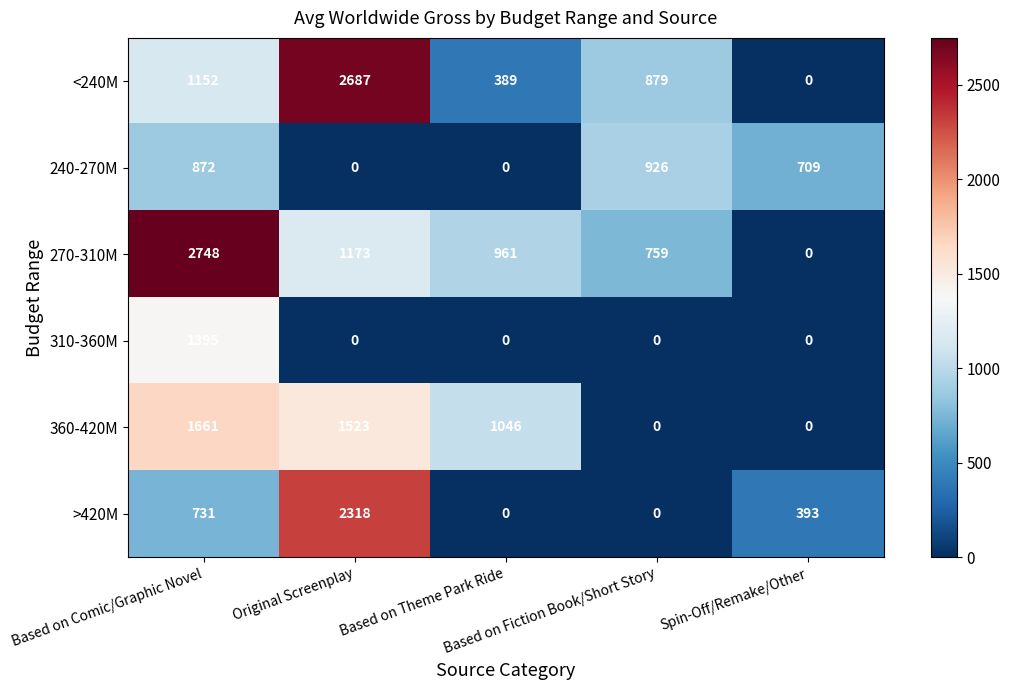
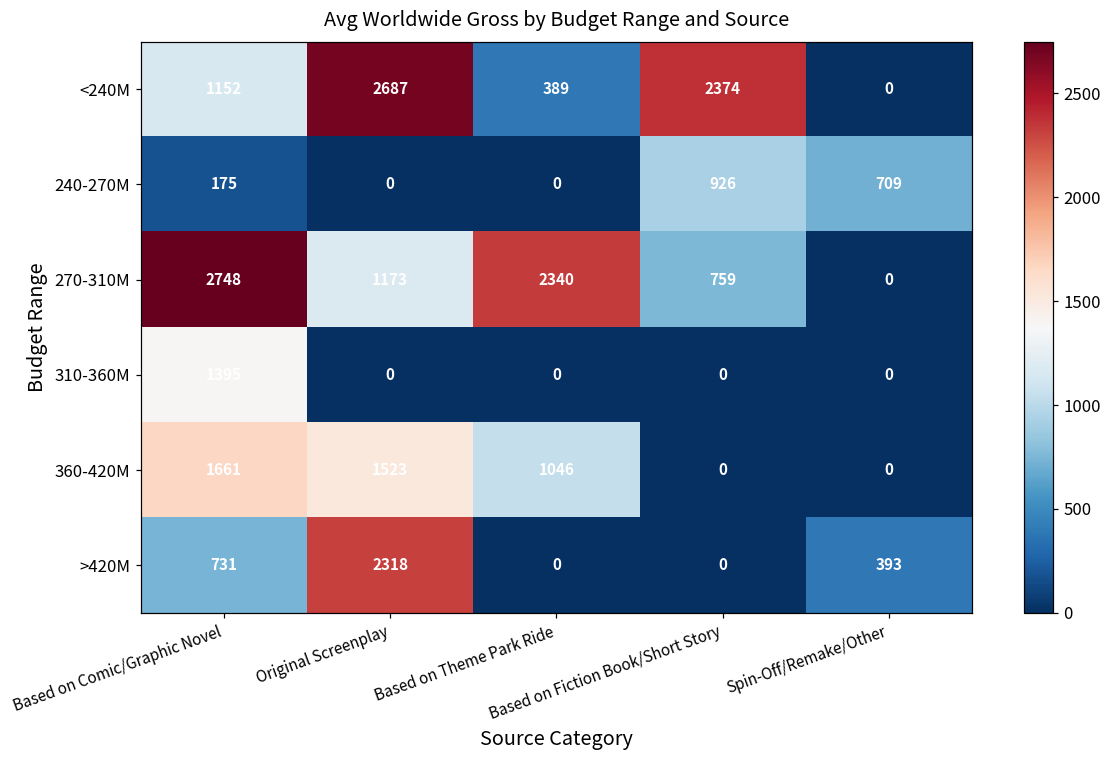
  {
    "<240M": {
      "Original Screenplay": 2687,
      "Based on Theme Park Ride": 389,
-     "Based on Fiction Book/Short Story": 879,
+     "Based on Fiction Book/Short Story": 2374,
      "Spin-Off/Remake/Other": 0
    },
    "240-270M": {
-     "Based on Comic/Graphic Novel": 872,
+     "Based on Comic/Graphic Novel": 175,
      "Original Screenplay": 0,
      "Based on Theme Park Ride": 0,
      "Based on Fiction Book/Short Story": 926,
      "Spin-Off/Remake/Other": 709
    },
    "270-310M": {
      "Based on Comic/Graphic Novel": 2748,
-     "Based on Theme Park Ride": 961,
+     "Based on Theme Park Ride": 2340,
      "Based on Fiction Book/Short Story": 759,
      "Spin-Off/Remake/Other": 0
    },
    "310-360M": {
      "Original Screenplay": 0,
      "Based on Theme Park Ride": 0,
      "Based on Fiction Book/Short Story": 0,
      "Spin-Off/Remake/Other": 0
    },
    "360-420M": {
      "Based on Comic/Graphic Novel": 1661,
      "Based on Theme Park Ride": 1046,
      "Based on Fiction Book/Short Story": 0,
      "Spin-Off/Remake/Other": 0
    },
    ">420M": {
      "Based on Comic/Graphic Novel": 731,
      "Original Screenplay": 2318,
      "Based on Theme Park Ride": 0,
      "Based on Fiction Book/Short Story": 0,
      "Spin-Off/Remake/Other": 393
    }
  }
